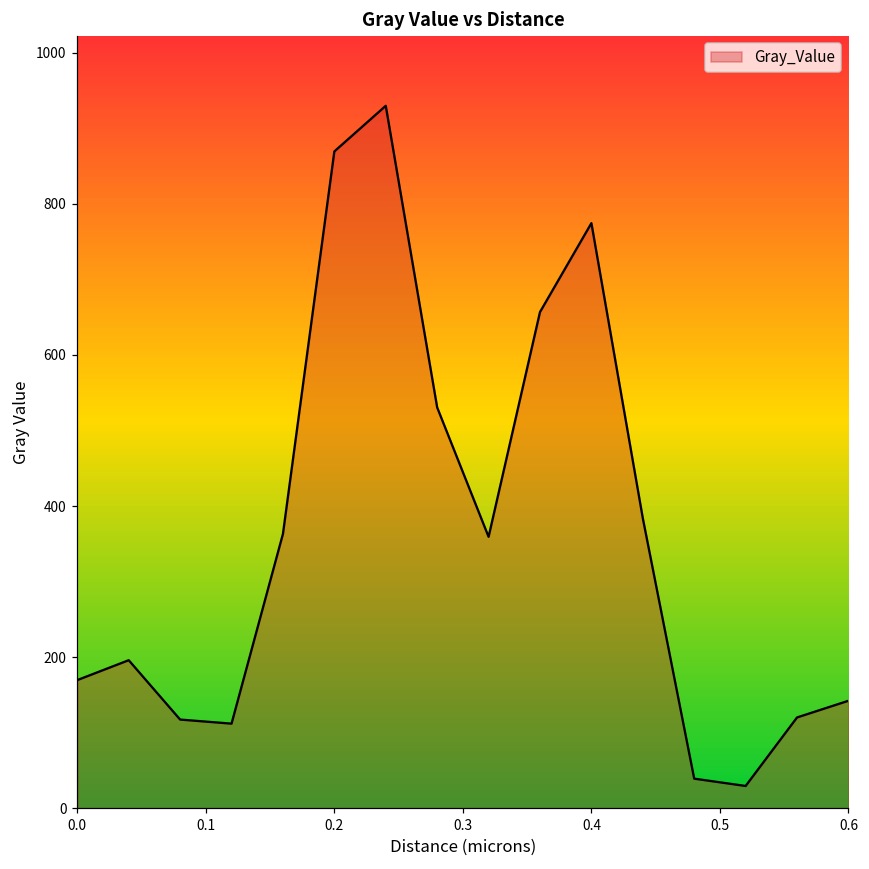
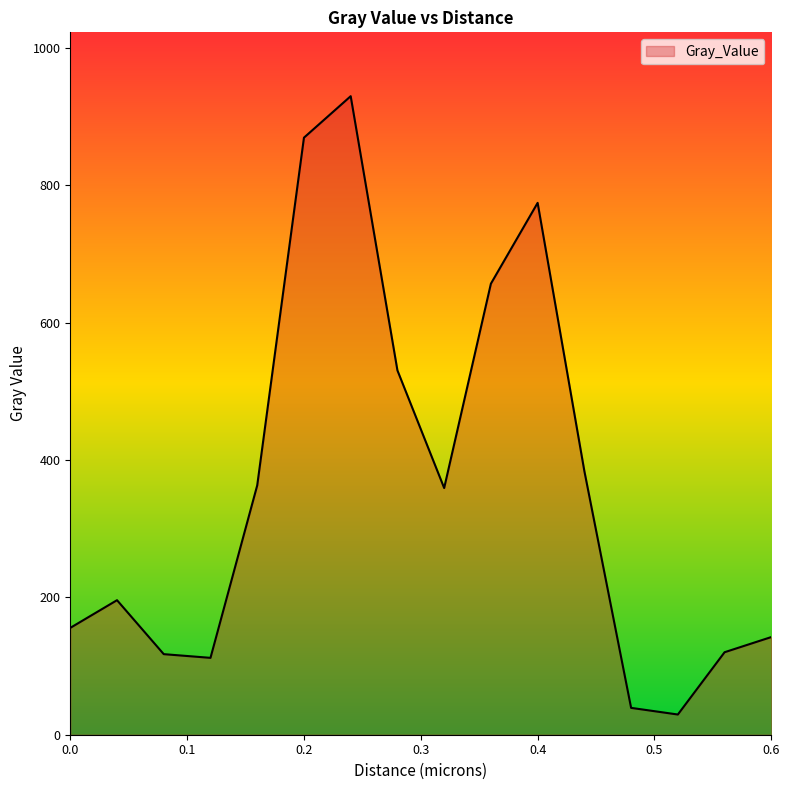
  {
-   "0.0": 170,
+   "0.0": 160,
    "0.2": 870,
    "0.4": 770,
    "0.6": 140
  }
